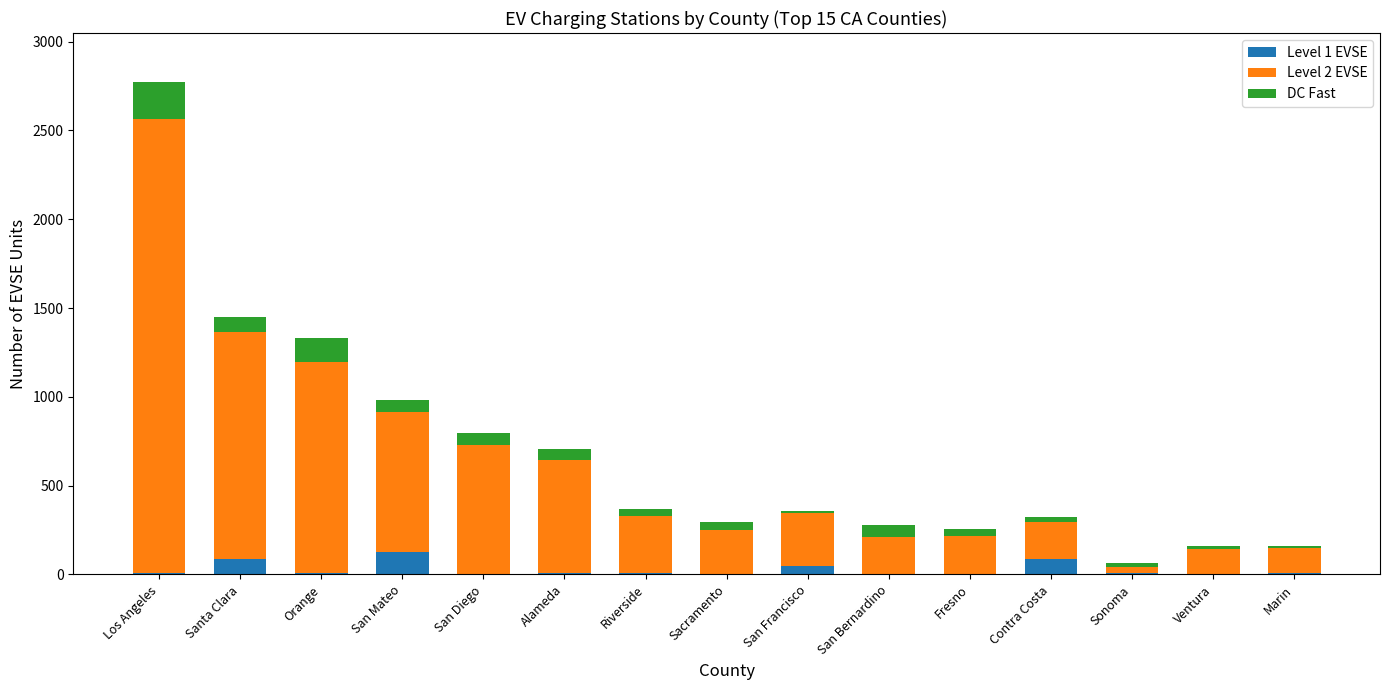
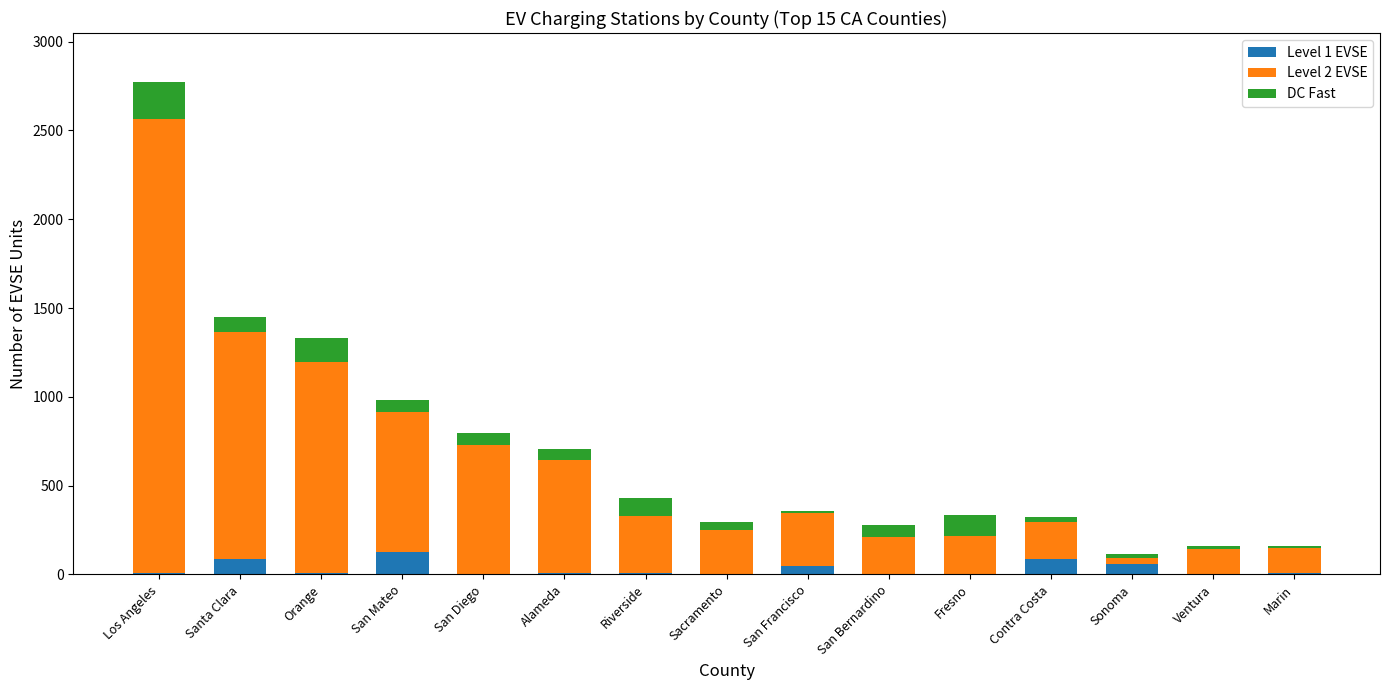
  {
    "Level 1 EVSE": {
      "Santa Clara": 90,
      "San Mateo": 130,
      "San Diego": 0,
      "San Francisco": 50,
      "San Bernardino": 0,
      "Contra Costa": 90,
-     "Sonoma": 10
+     "Sonoma": 60
    },
    "Level 2 EVSE": {
      "Los Angeles": 2560,
      "Santa Clara": 1280,
      "Orange": 1190,
      "San Mateo": 790,
      "San Diego": 730,
      "Alameda": 640,
      "Riverside": 320,
      "Sacramento": 250,
      "San Francisco": 300,
      "San Bernardino": 210,
      "Fresno": 220,
      "Contra Costa": 210,
      "Sonoma": 40,
      "Ventura": 140,
      "Marin": 140
    },
    "DC Fast": {
      "Los Angeles": 210,
      "Santa Clara": 90,
      "Orange": 140,
      "San Mateo": 70,
      "San Diego": 70,
      "Alameda": 60,
-     "Riverside": 40,
+     "Riverside": 100,
      "Sacramento": 40,
      "San Bernardino": 70,
-     "Fresno": 40,
+     "Fresno": 120,
      "Contra Costa": 30,
      "Sonoma": 20,
      "Ventura": 20
    }
  }
